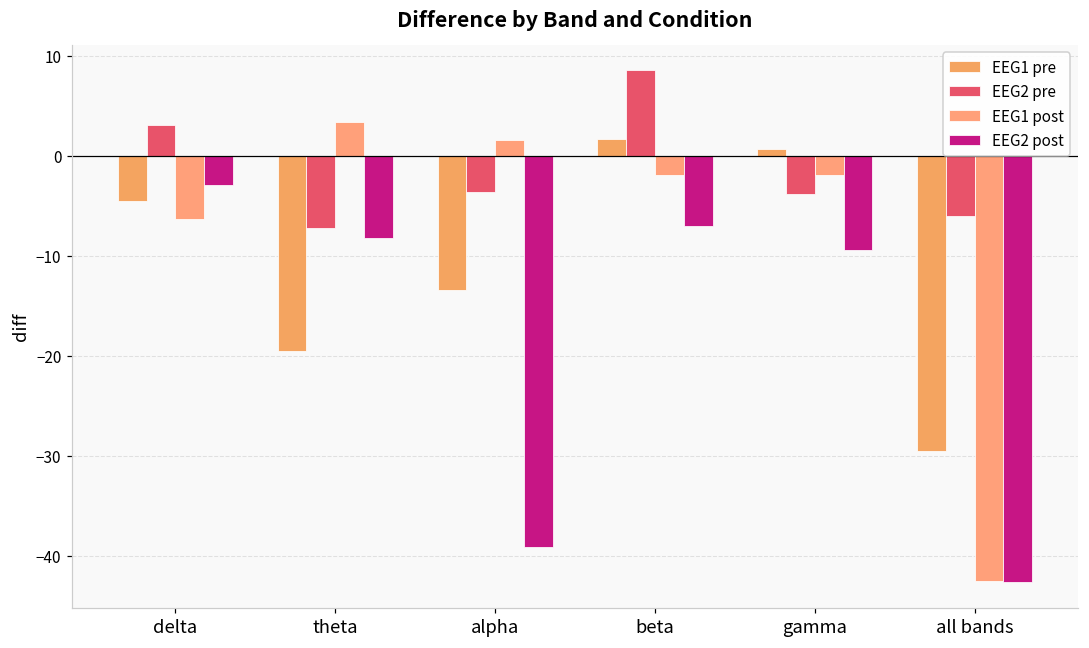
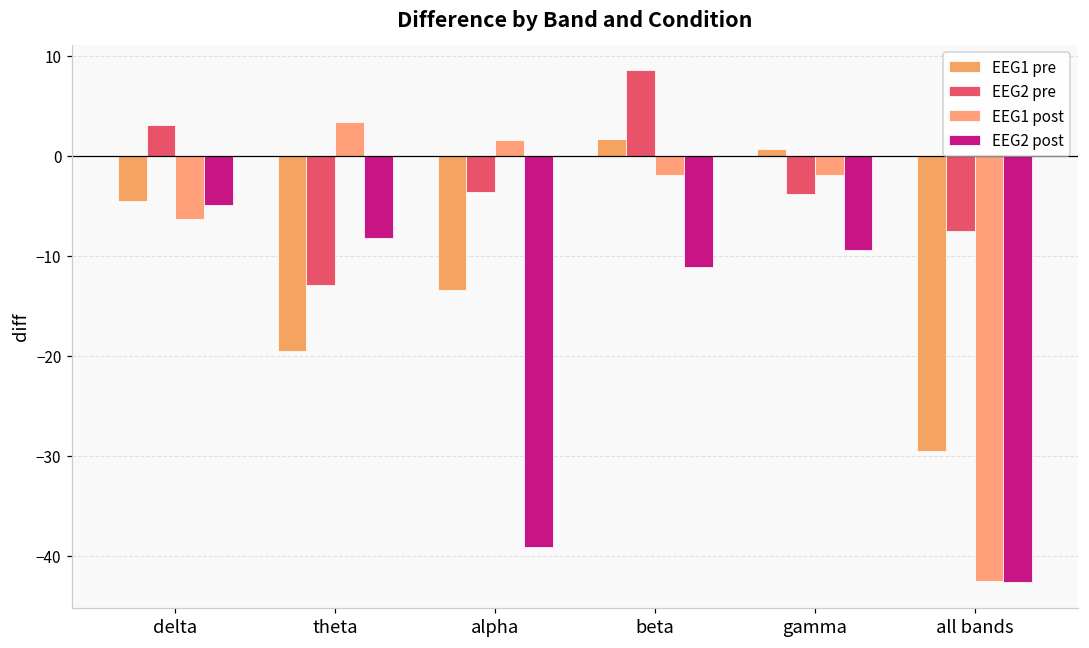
  {
    "EEG2 pre": {
      "delta": 3,
-     "theta": -7,
+     "theta": -13,
      "alpha": -4,
      "beta": 9,
      "gamma": -4,
-     "all bands": -6
+     "all bands": -8
    },
    "EEG2 post": {
-     "delta": -3,
+     "delta": -5,
      "theta": -8,
      "alpha": -39,
-     "beta": -7,
+     "beta": -11,
      "gamma": -9,
      "all bands": -43
    }
  }
